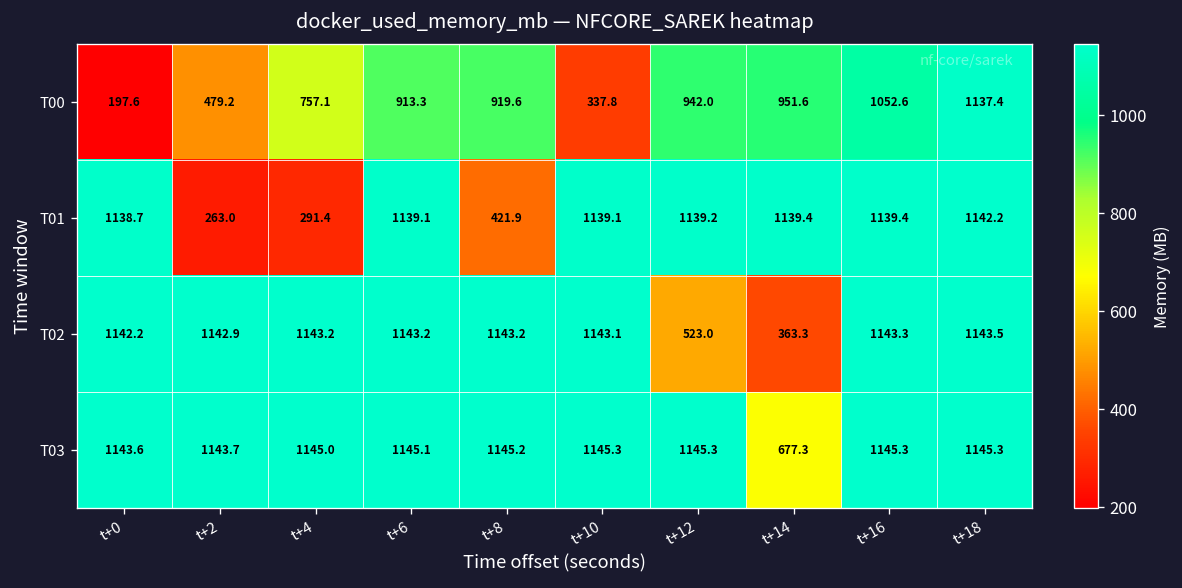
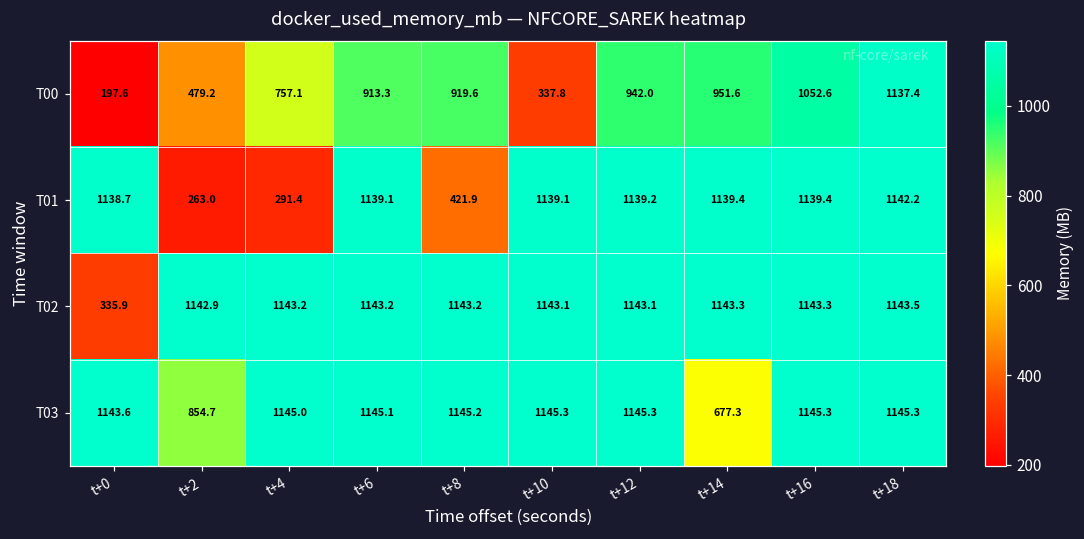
  {
    "T00": {
      "t+0": 197.6,
      "t+2": 479.2,
      "t+4": 757.1,
      "t+6": 913.3,
      "t+8": 919.6,
      "t+10": 337.8,
      "t+12": 942.0,
      "t+14": 951.6,
      "t+16": 1052.6
    },
    "T01": {
      "t+0": 1138.7,
      "t+2": 263.0,
      "t+4": 291.4,
      "t+6": 1139.1,
      "t+8": 421.9,
      "t+10": 1139.1,
      "t+12": 1139.2,
      "t+14": 1139.4,
      "t+16": 1139.4,
      "t+18": 1142.2
    },
    "T02": {
-     "t+0": 1142.2,
+     "t+0": 335.9,
      "t+2": 1142.9,
      "t+4": 1143.2,
      "t+6": 1143.2,
      "t+8": 1143.2,
      "t+10": 1143.1,
-     "t+12": 523.0,
-     "t+14": 363.3,
+     "t+12": 1143.1,
+     "t+14": 1143.3,
      "t+16": 1143.3,
      "t+18": 1143.5
    },
    "T03": {
      "t+0": 1143.6,
-     "t+2": 1143.7,
+     "t+2": 854.7,
      "t+4": 1145.0,
      "t+6": 1145.1,
      "t+8": 1145.2,
      "t+10": 1145.3,
      "t+12": 1145.3,
      "t+14": 677.3,
      "t+16": 1145.3,
      "t+18": 1145.3
    }
  }
